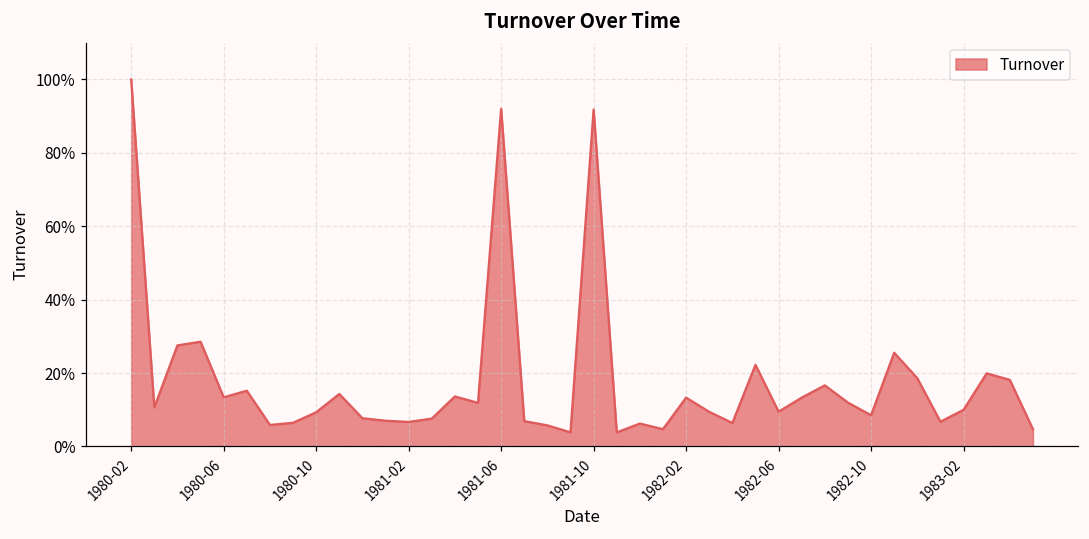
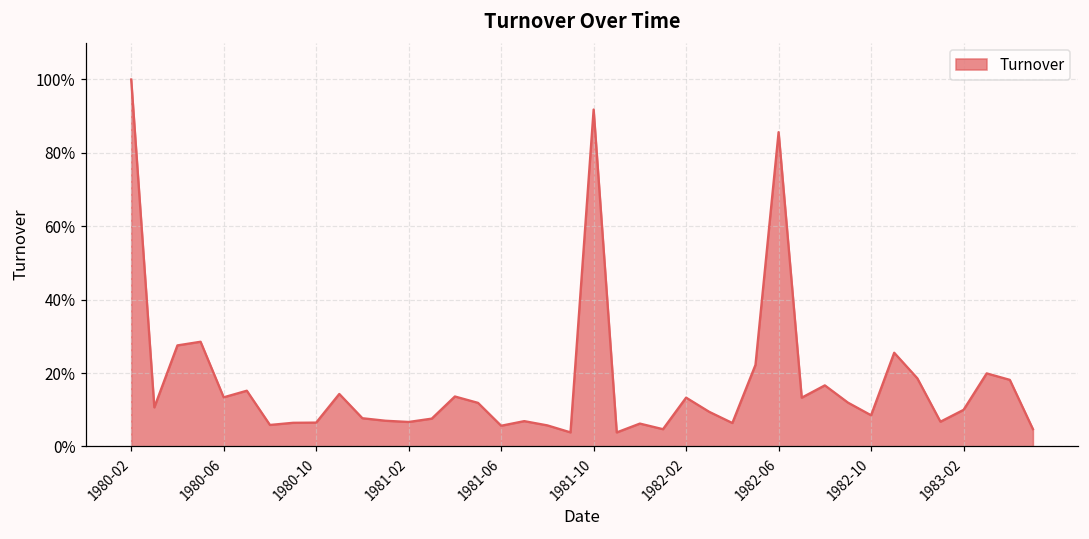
  {
    "1980-02": "100%",
    "1980-06": "13%",
-   "1980-10": "9%",
+   "1980-10": "6%",
    "1981-02": "7%",
-   "1981-06": "92%",
+   "1981-06": "6%",
    "1981-10": "92%",
    "1982-02": "13%",
-   "1982-06": "9%",
+   "1982-06": "86%",
    "1982-10": "8%",
    "1983-02": "10%"
  }
